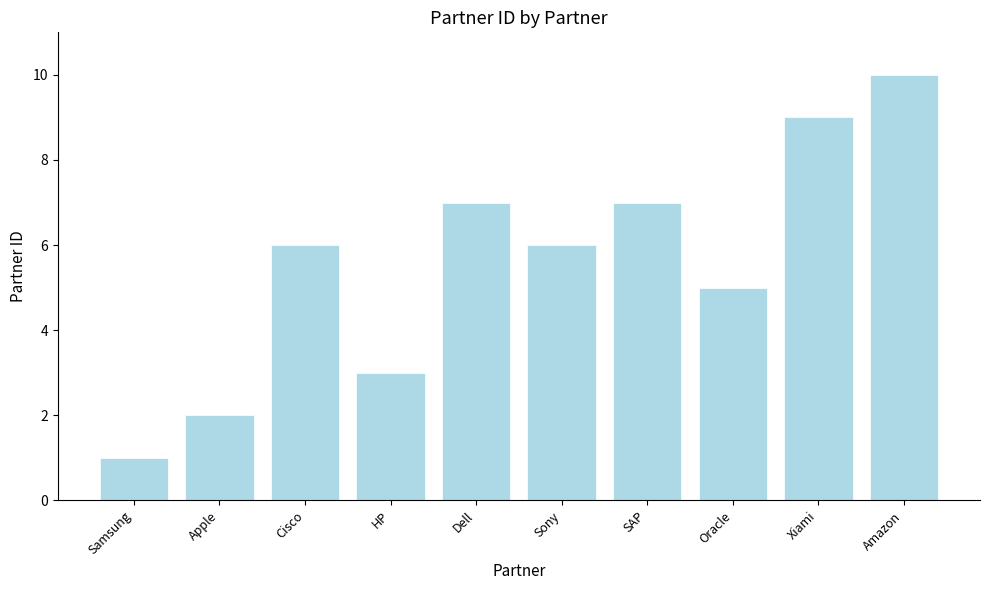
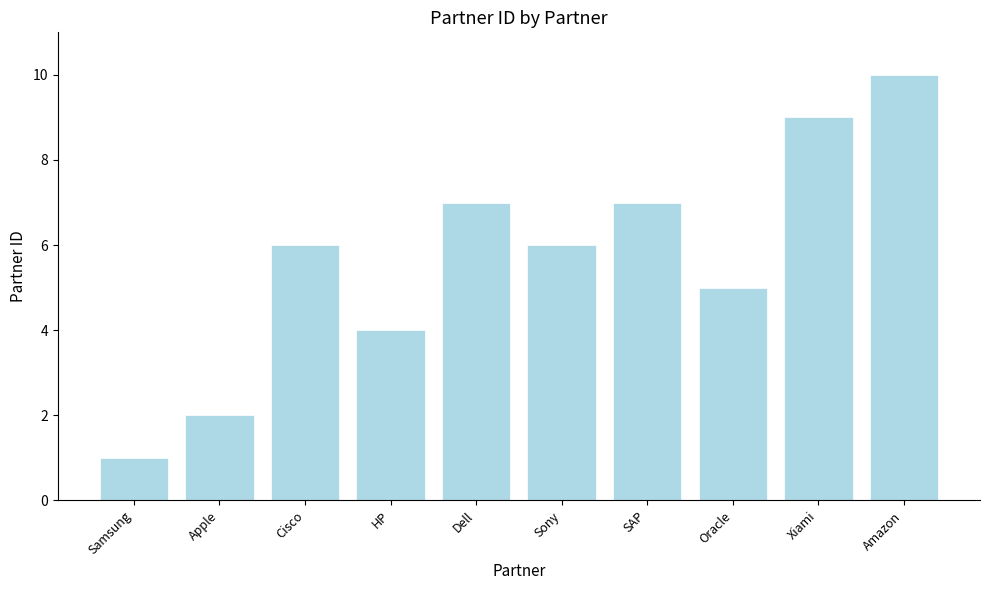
  {
    "Samsung": 1,
    "Apple": 2,
    "Cisco": 6,
-   "HP": 3,
+   "HP": 4,
    "Dell": 7,
    "Sony": 6,
    "SAP": 7,
    "Oracle": 5,
    "Xiami": 9,
    "Amazon": 10
  }
